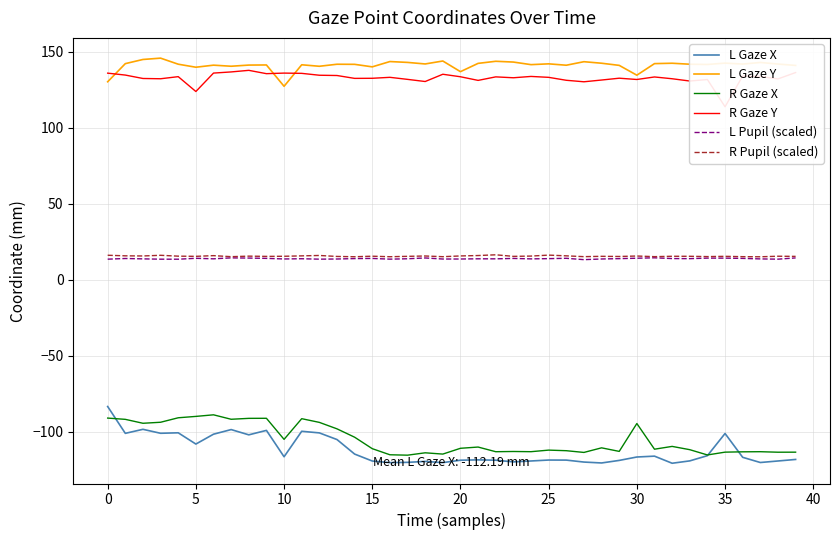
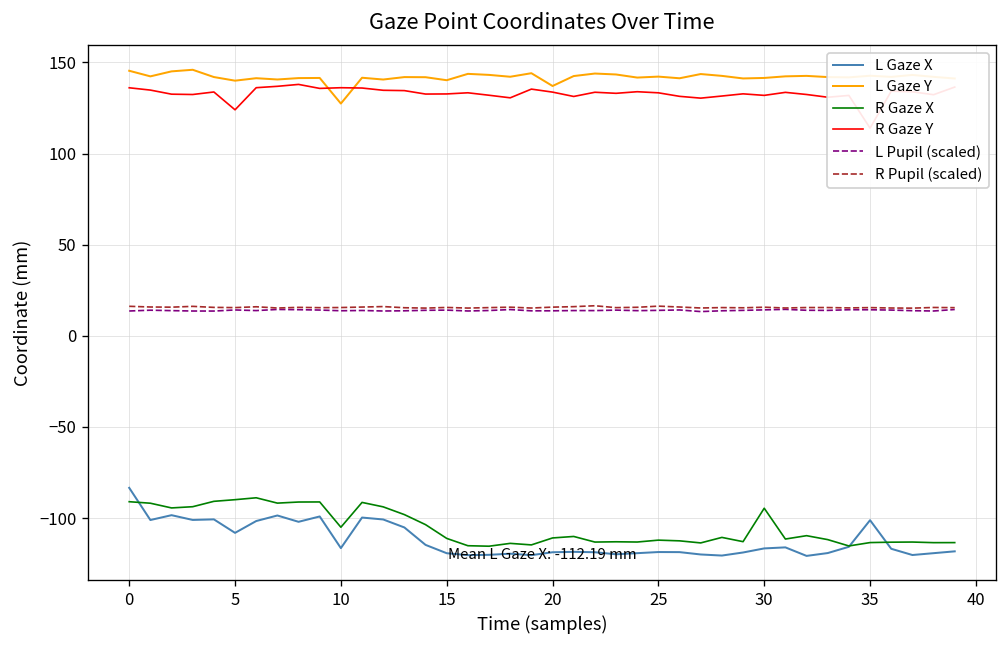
  {
    "L Gaze X": {
      "0": -83,
      "5": -108,
      "10": -117,
      "15": -119,
      "25": -119,
      "30": -117,
      "35": -101
    },
    "L Gaze Y": {
-     "0": 130,
+     "0": 145,
      "5": 140,
      "10": 127,
      "15": 140,
      "20": 137,
      "25": 142,
-     "30": 135
+     "30": 141
    },
    "R Gaze X": {
      "0": -91,
      "5": -90,
      "10": -105,
      "15": -111,
      "20": -111,
      "25": -112,
      "30": -95,
      "35": -113
    },
    "R Gaze Y": {
      "0": 136,
      "5": 124,
      "10": 136,
      "15": 133,
      "20": 134,
      "25": 133,
      "30": 132
    },
    "L Pupil (scaled)": {
      "0": 14,
      "10": 14,
      "20": 14,
      "25": 14
    },
    "R Pupil (scaled)": {
      "0": 16,
      "10": 15,
      "20": 16,
      "25": 16
    }
  }
